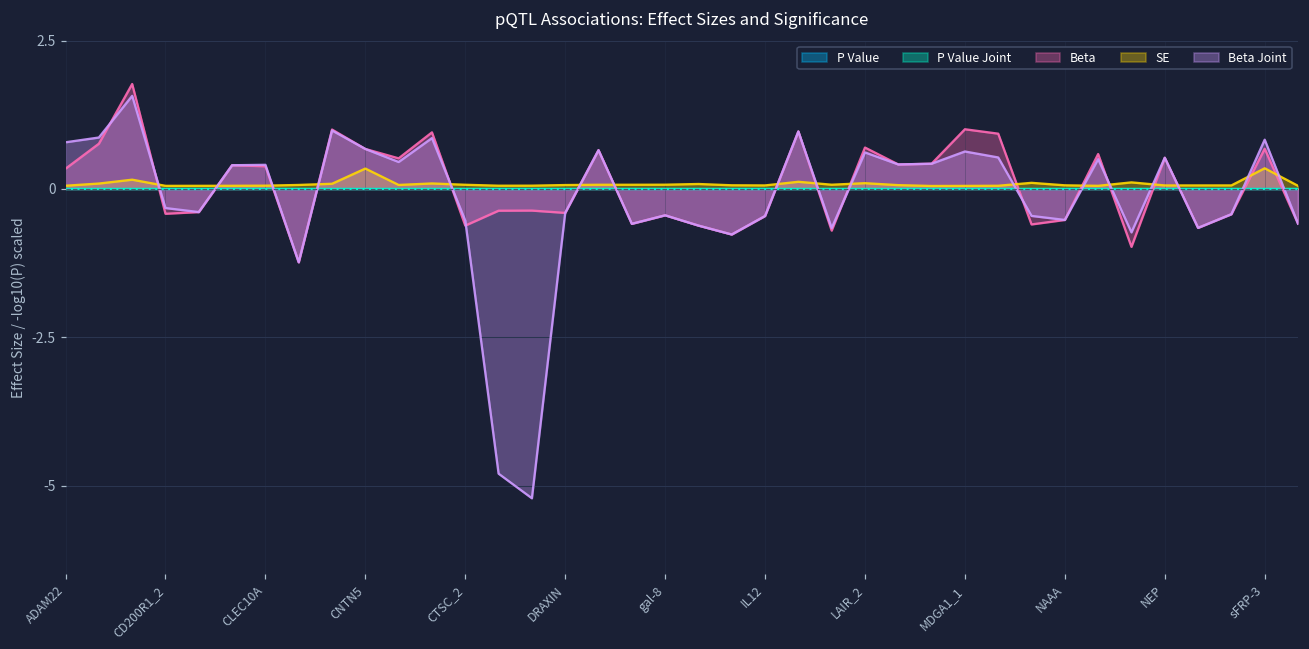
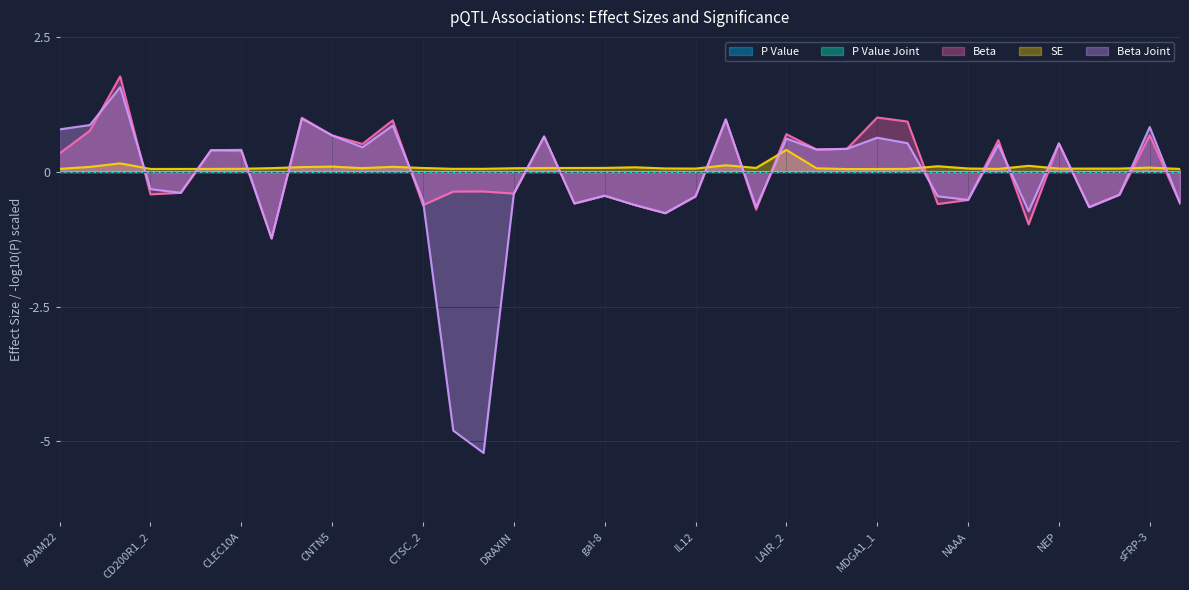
  {
    "P Value Joint": {
      "ADAM22": 0.0,
      "CLEC10A": 0.0,
      "CNTN5": 0.0,
      "LAIR_2": 0.0,
      "MDGA1_1": 0.0,
      "NEP": 0.0,
      "sFRP-3": 0.0
    },
    "SE": {
      "ADAM22": 0.1,
      "CD200R1_2": 0.1,
      "CLEC10A": 0.1,
-     "CNTN5": 0.3,
+     "CNTN5": 0.1,
      "CTSC_2": 0.1,
      "DRAXIN": 0.1,
      "gal-8": 0.1,
      "IL12": 0.1,
-     "LAIR_2": 0.1,
+     "LAIR_2": 0.4,
      "MDGA1_1": 0.1,
      "NAAA": 0.1,
      "NEP": 0.1,
-     "sFRP-3": 0.3
+     "sFRP-3": 0.1
    }
  }
